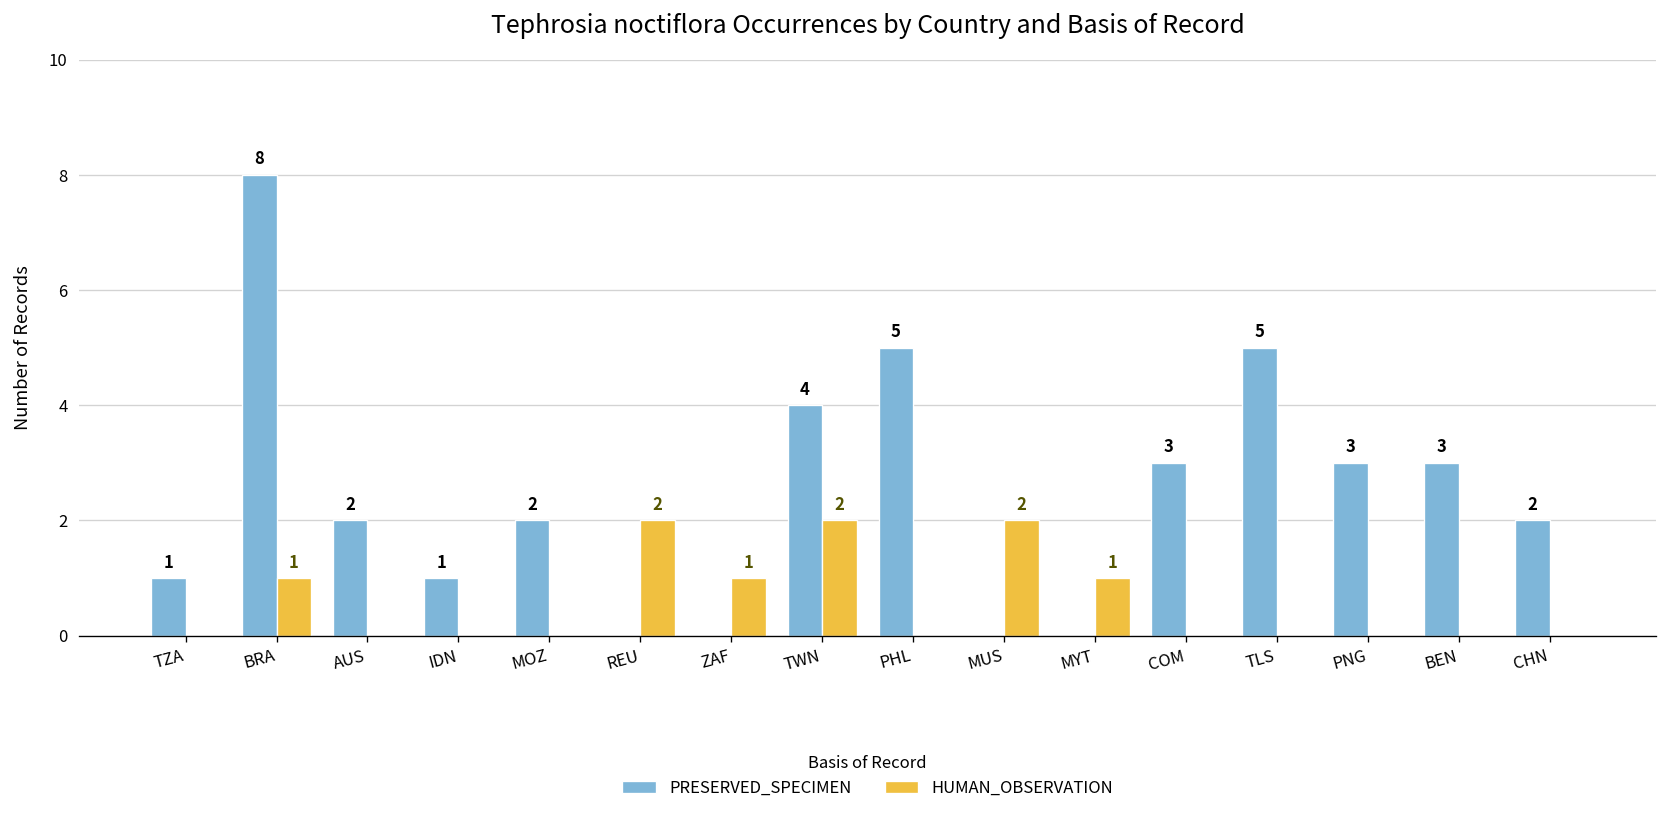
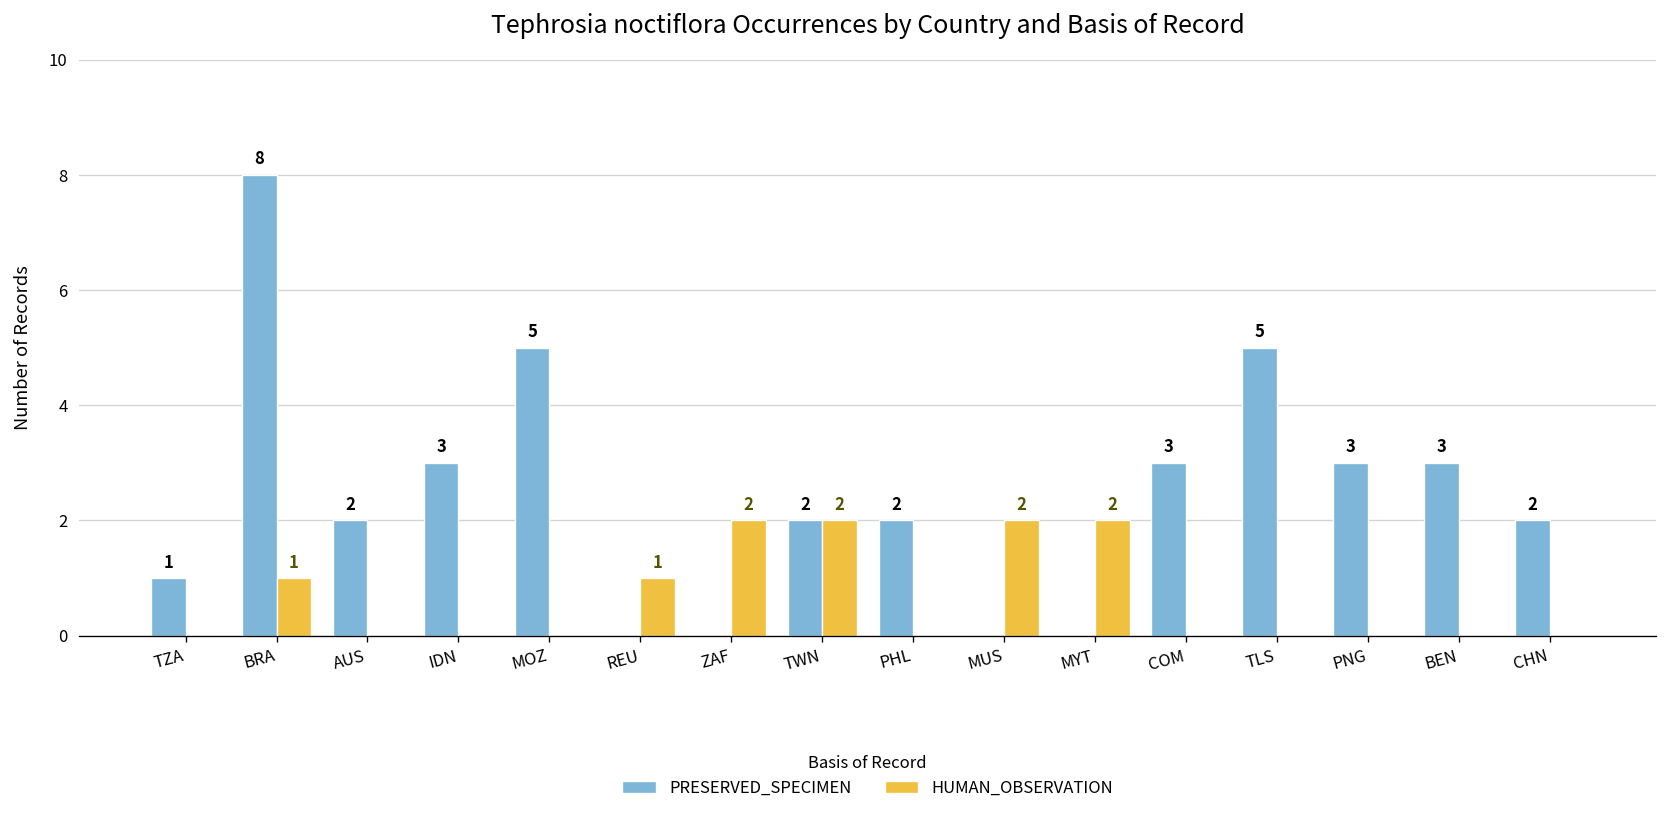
  {
    "PRESERVED_SPECIMEN": {
      "TZA": 1,
      "BRA": 8,
      "AUS": 2,
-     "IDN": 1,
-     "MOZ": 2,
-     "TWN": 4,
-     "PHL": 5,
+     "IDN": 3,
+     "MOZ": 5,
+     "TWN": 2,
+     "PHL": 2,
      "COM": 3,
      "TLS": 5,
      "PNG": 3,
      "BEN": 3,
      "CHN": 2
    },
    "HUMAN_OBSERVATION": {
      "BRA": 1,
-     "REU": 2,
-     "ZAF": 1,
+     "REU": 1,
+     "ZAF": 2,
      "TWN": 2,
      "MUS": 2,
-     "MYT": 1
+     "MYT": 2
    }
  }
